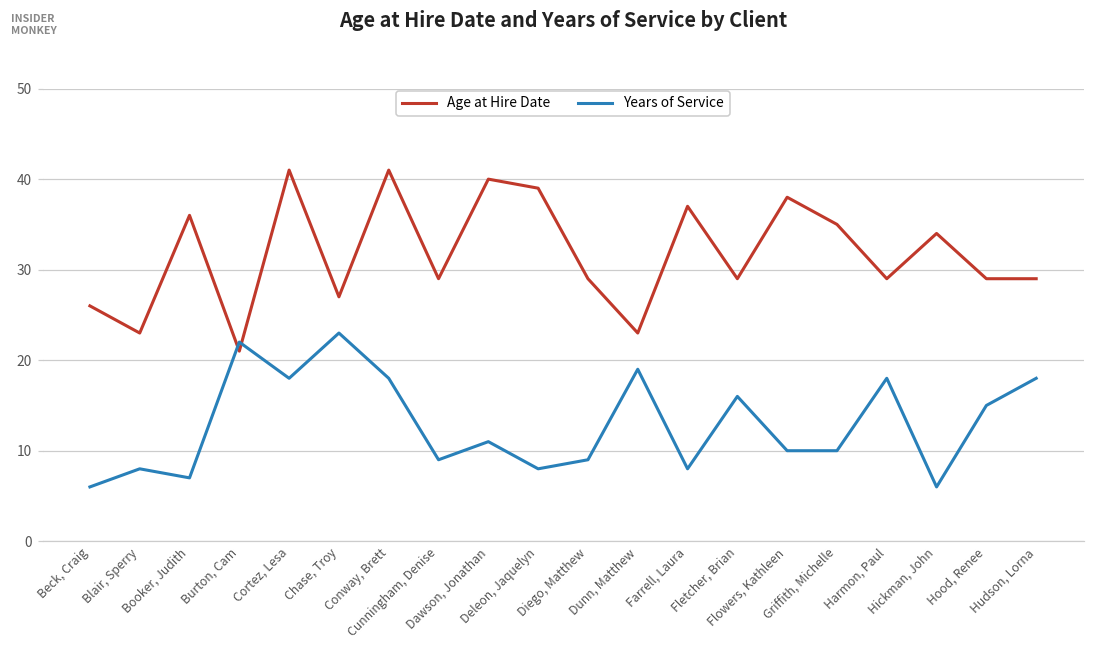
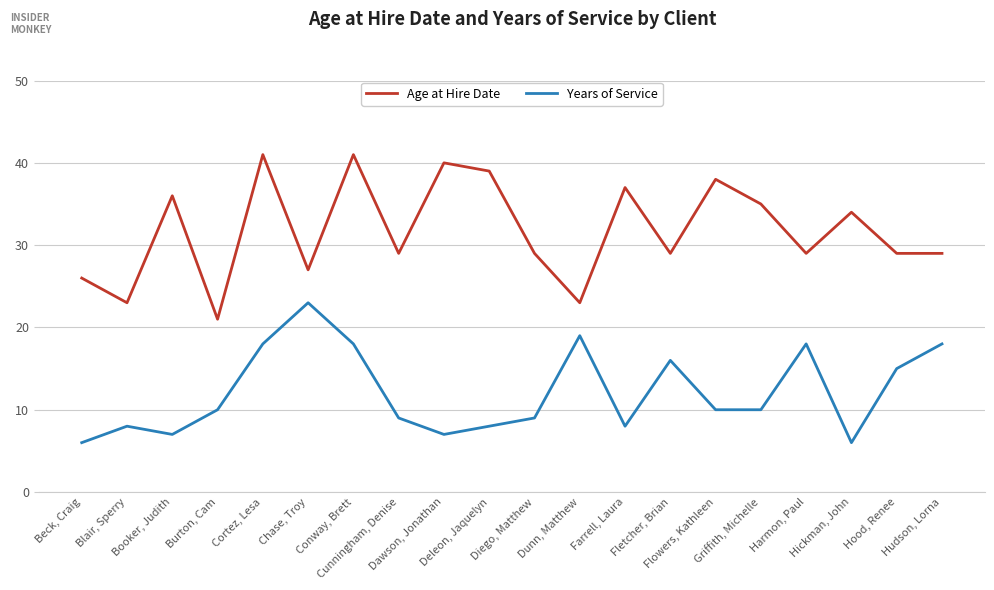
  {
    "Age at Hire Date": {
      "Beck, Craig": 26,
      "Blair, Sperry": 23,
      "Booker, Judith": 36,
      "Burton, Cam": 21,
      "Cortez, Lesa": 41,
      "Chase, Troy": 27,
      "Conway, Brett": 41,
      "Cunningham, Denise": 29,
      "Dawson, Jonathan": 40,
      "Deleon, Jaquelyn": 39,
      "Diego, Matthew": 29,
      "Dunn, Matthew": 23,
      "Farrell, Laura": 37,
      "Fletcher, Brian": 29,
      "Flowers, Kathleen": 38,
      "Griffith, Michelle": 35,
      "Harmon, Paul": 29,
      "Hickman, John": 34,
      "Hood, Renee": 29,
      "Hudson, Lorna": 29
    },
    "Years of Service": {
      "Beck, Craig": 6,
      "Blair, Sperry": 8,
      "Booker, Judith": 7,
-     "Burton, Cam": 22,
+     "Burton, Cam": 10,
      "Cortez, Lesa": 18,
      "Chase, Troy": 23,
      "Conway, Brett": 18,
      "Cunningham, Denise": 9,
-     "Dawson, Jonathan": 11,
+     "Dawson, Jonathan": 7,
      "Deleon, Jaquelyn": 8,
      "Diego, Matthew": 9,
      "Dunn, Matthew": 19,
      "Farrell, Laura": 8,
      "Fletcher, Brian": 16,
      "Flowers, Kathleen": 10,
      "Griffith, Michelle": 10,
      "Harmon, Paul": 18,
      "Hickman, John": 6,
      "Hood, Renee": 15,
      "Hudson, Lorna": 18
    }
  }
